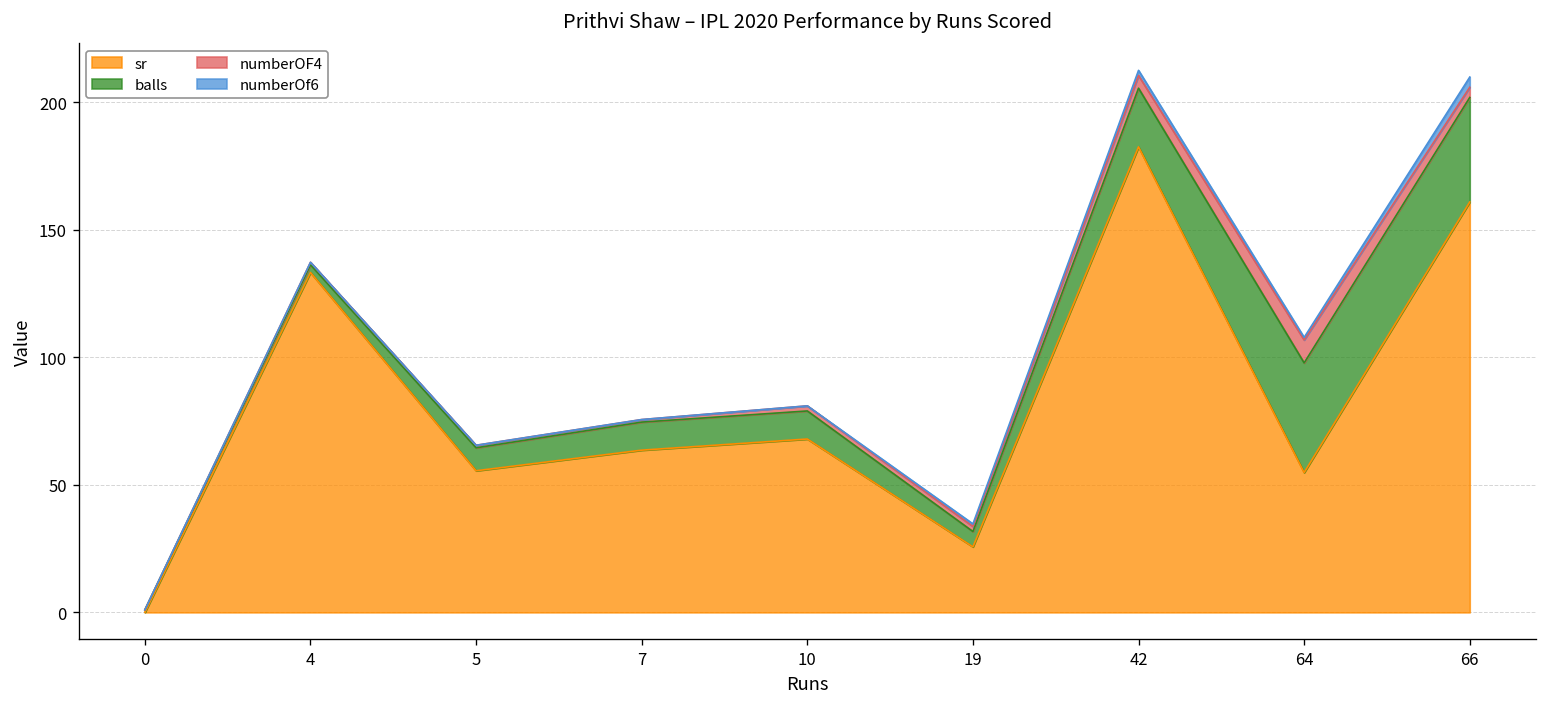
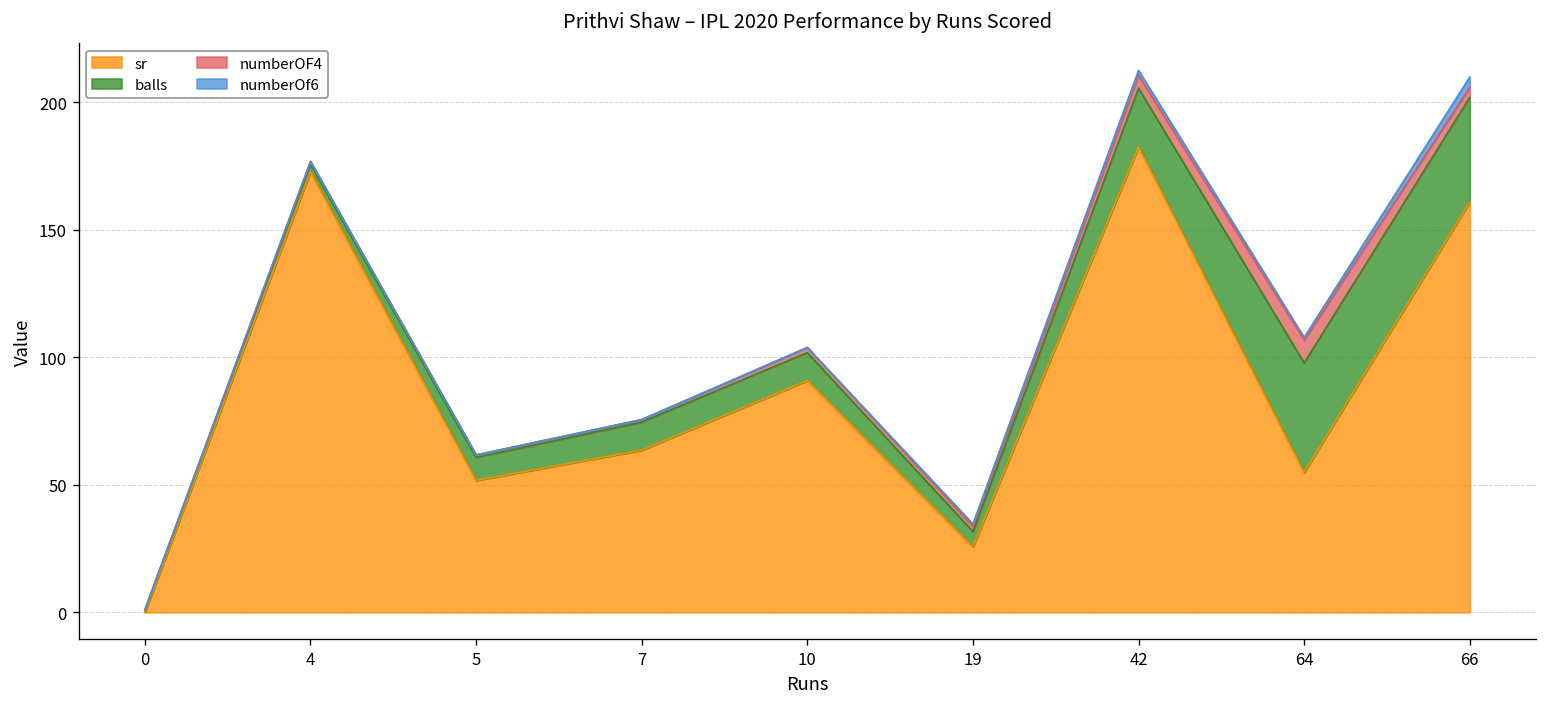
  {
    "sr": {
-     "4": 133,
-     "5": 56,
+     "4": 173,
+     "5": 52,
      "7": 64,
-     "10": 68,
+     "10": 91,
      "19": 26,
      "42": 183,
      "64": 55,
      "66": 161
    },
    "balls": {
      "10": 11,
      "19": 6,
      "42": 23,
      "64": 43,
      "66": 41
    },
    "numberOF4": {
      "42": 5,
      "66": 4
    },
    "numberOf6": {
      "42": 2,
      "66": 4
    }
  }
